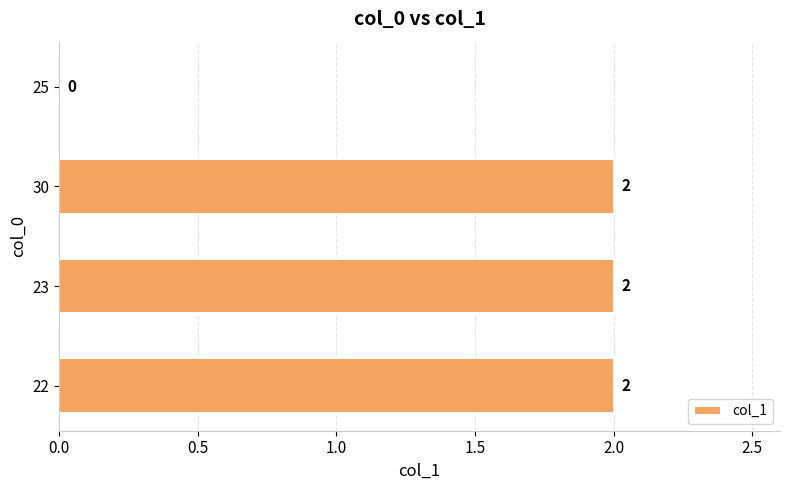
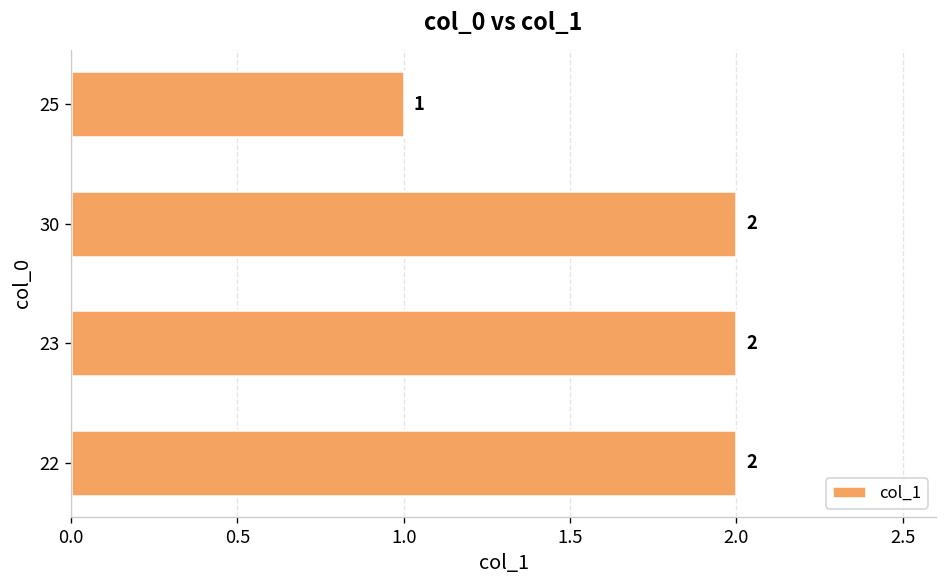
  {
-   "25": 0,
+   "25": 1,
    "30": 2,
    "23": 2,
    "22": 2
  }
